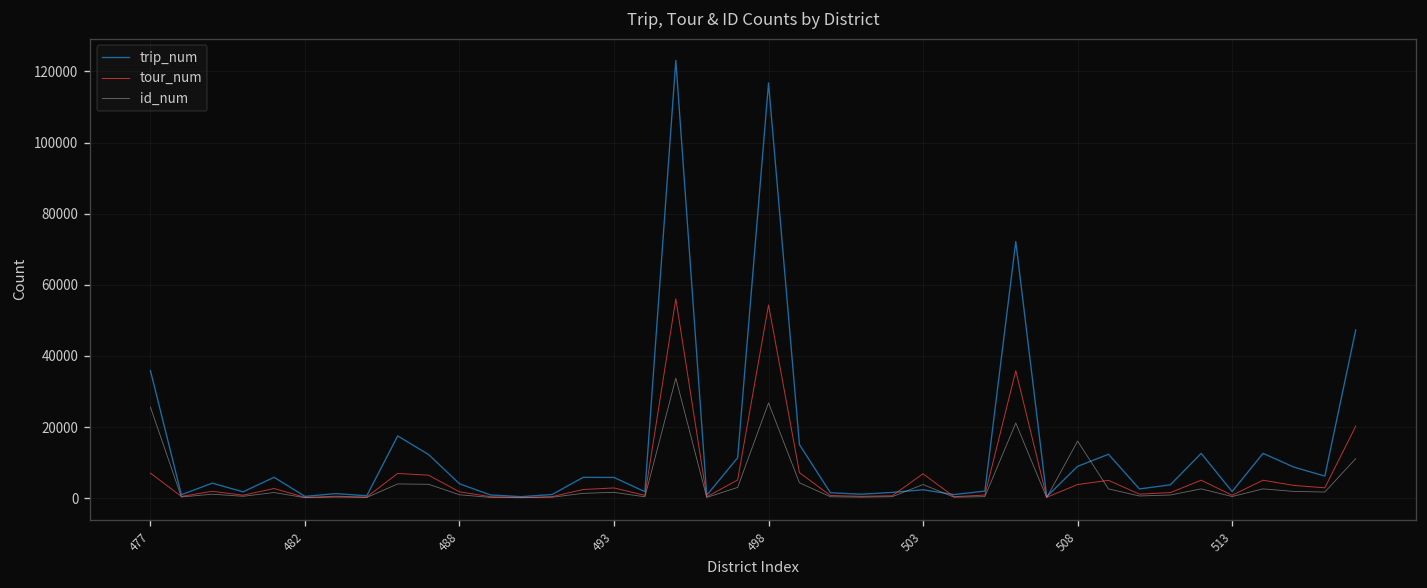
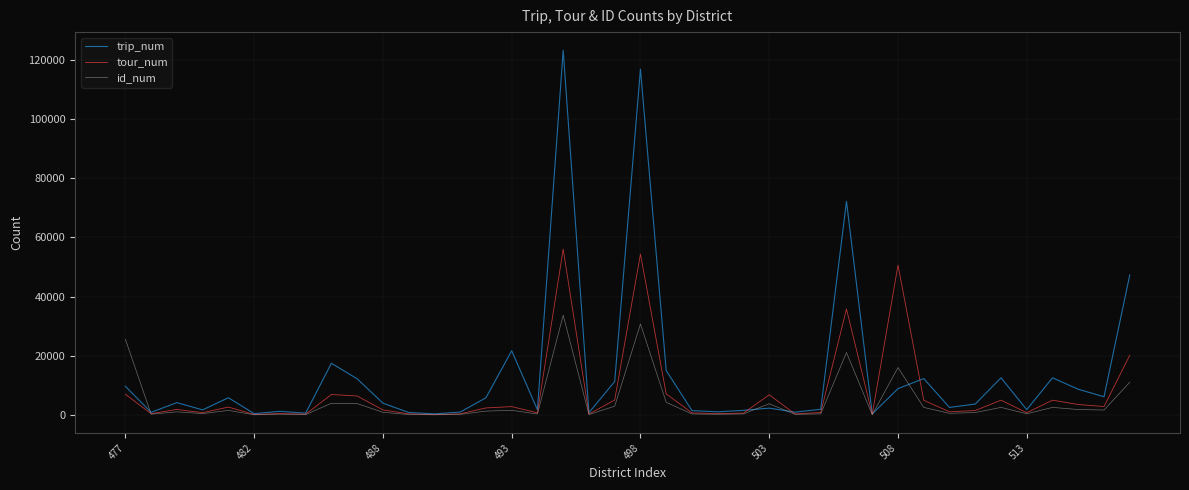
  {
    "trip_num": {
-     "477": 36000,
+     "477": 10000,
      "488": 4000,
-     "493": 6000,
+     "493": 22000,
      "498": 117000,
      "503": 2000,
      "508": 9000,
      "513": 2000
    },
    "tour_num": {
      "477": 7000,
      "493": 3000,
      "498": 54000,
      "503": 7000,
-     "508": 4000
+     "508": 51000
    },
    "id_num": {
      "477": 26000,
      "493": 2000,
-     "498": 27000,
+     "498": 31000,
      "503": 4000,
      "508": 16000
    }
  }
